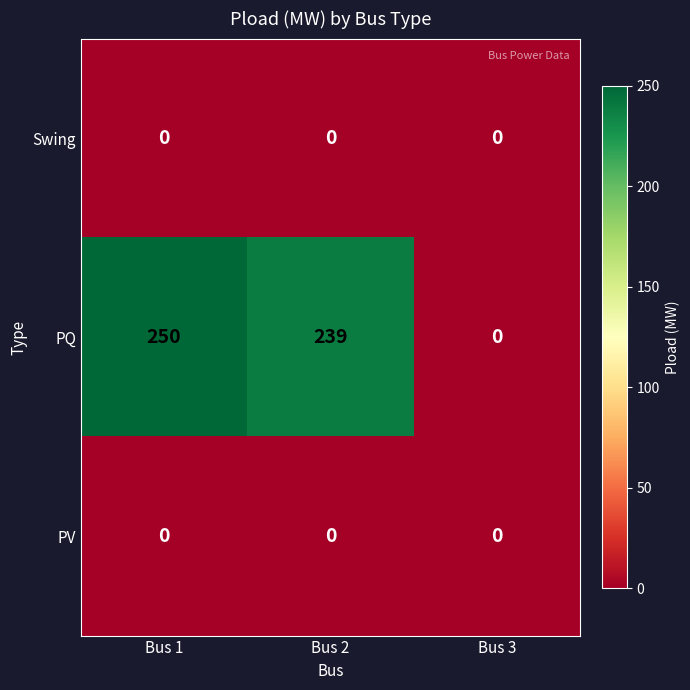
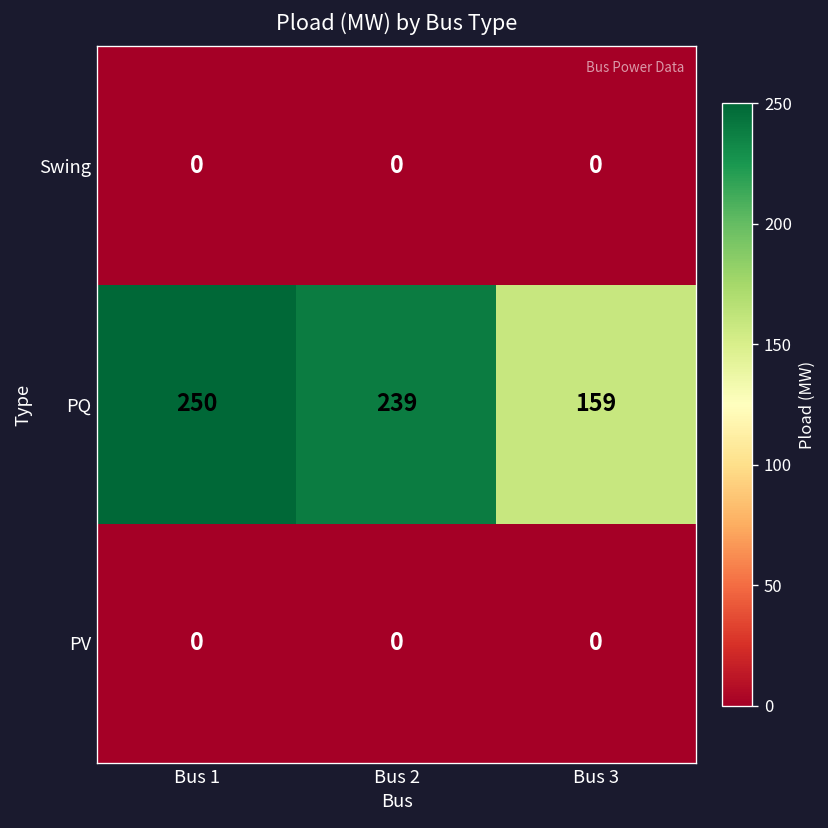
  {
    "Swing": {
      "Bus 1": 0,
      "Bus 2": 0
    },
    "PQ": {
      "Bus 1": 250,
      "Bus 2": 239,
-     "Bus 3": 0
+     "Bus 3": 159
    },
    "PV": {
      "Bus 1": 0,
      "Bus 2": 0,
      "Bus 3": 0
    }
  }
